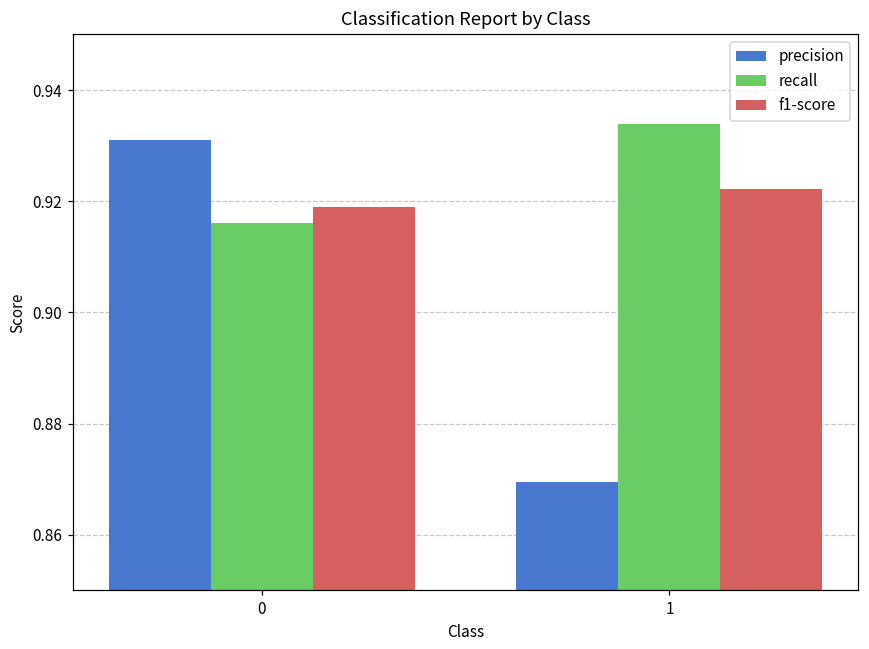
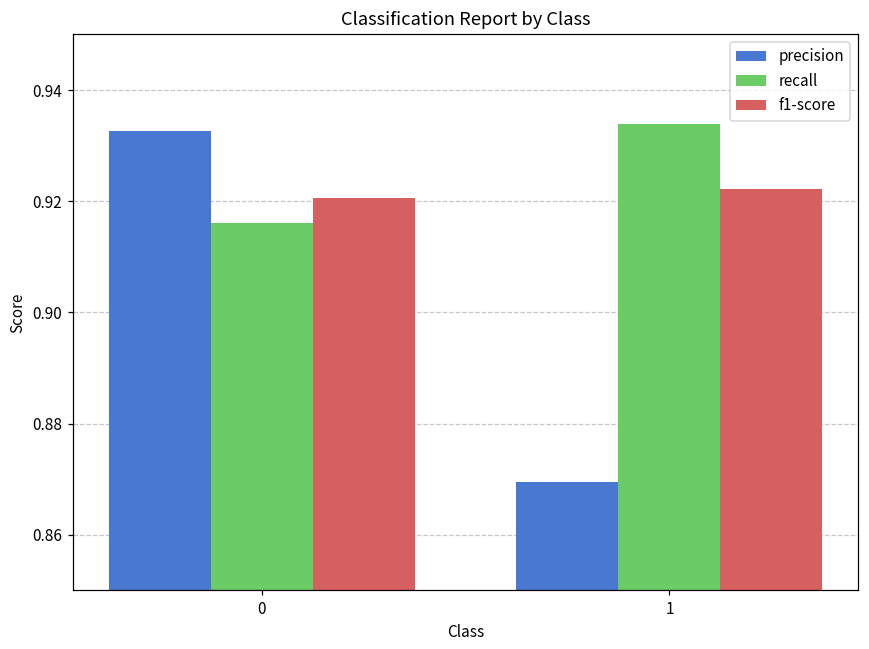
  {
    "precision": {
-     "0": 0.931,
+     "0": 0.933,
      "1": 0.870
    },
    "recall": {
      "0": 0.916,
      "1": 0.934
    },
    "f1-score": {
-     "0": 0.919,
+     "0": 0.921,
      "1": 0.922
    }
  }
